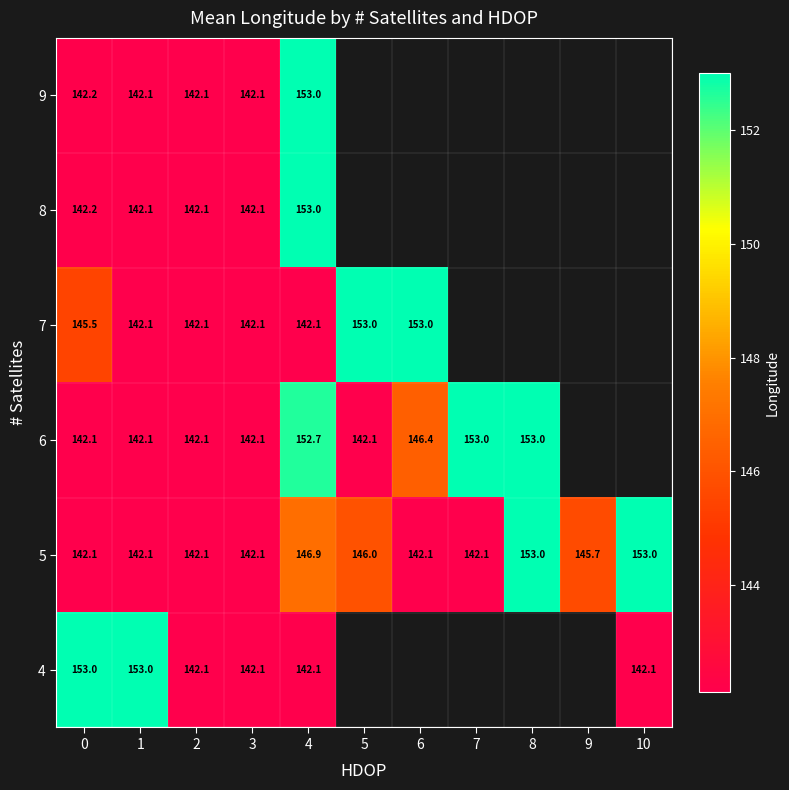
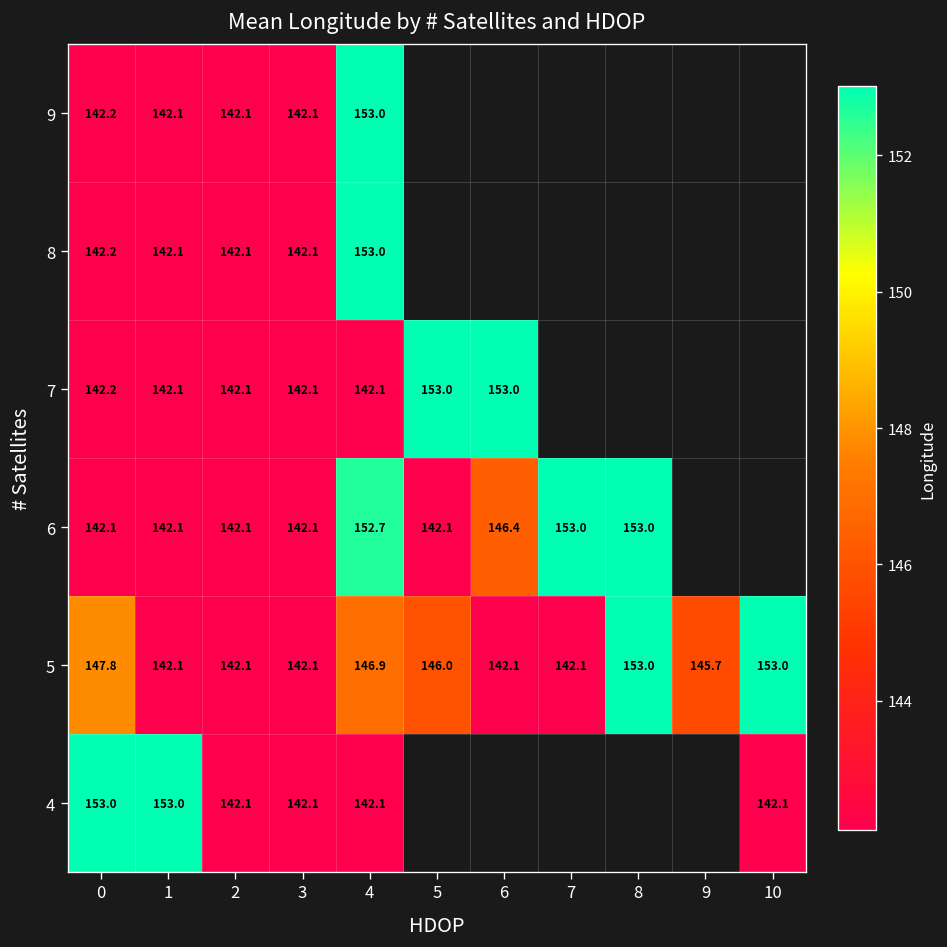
  {
    "9": {
      "0": 142.2,
      "1": 142.1,
      "2": 142.1,
      "3": 142.1,
      "4": 153.0
    },
    "8": {
      "0": 142.2,
      "1": 142.1,
      "2": 142.1,
      "3": 142.1,
      "4": 153.0
    },
    "7": {
-     "0": 145.5,
+     "0": 142.2,
      "1": 142.1,
      "2": 142.1,
      "3": 142.1,
      "4": 142.1,
      "5": 153.0,
      "6": 153.0
    },
    "6": {
      "0": 142.1,
      "1": 142.1,
      "2": 142.1,
      "3": 142.1,
      "4": 152.7,
      "5": 142.1,
      "6": 146.4,
      "7": 153.0,
      "8": 153.0
    },
    "5": {
-     "0": 142.1,
+     "0": 147.8,
      "1": 142.1,
      "2": 142.1,
      "3": 142.1,
      "4": 146.9,
      "5": 146.0,
      "6": 142.1,
      "7": 142.1,
      "8": 153.0,
      "9": 145.7,
      "10": 153.0
    },
    "4": {
      "0": 153.0,
      "1": 153.0,
      "2": 142.1,
      "3": 142.1,
      "4": 142.1,
      "10": 142.1
    }
  }
